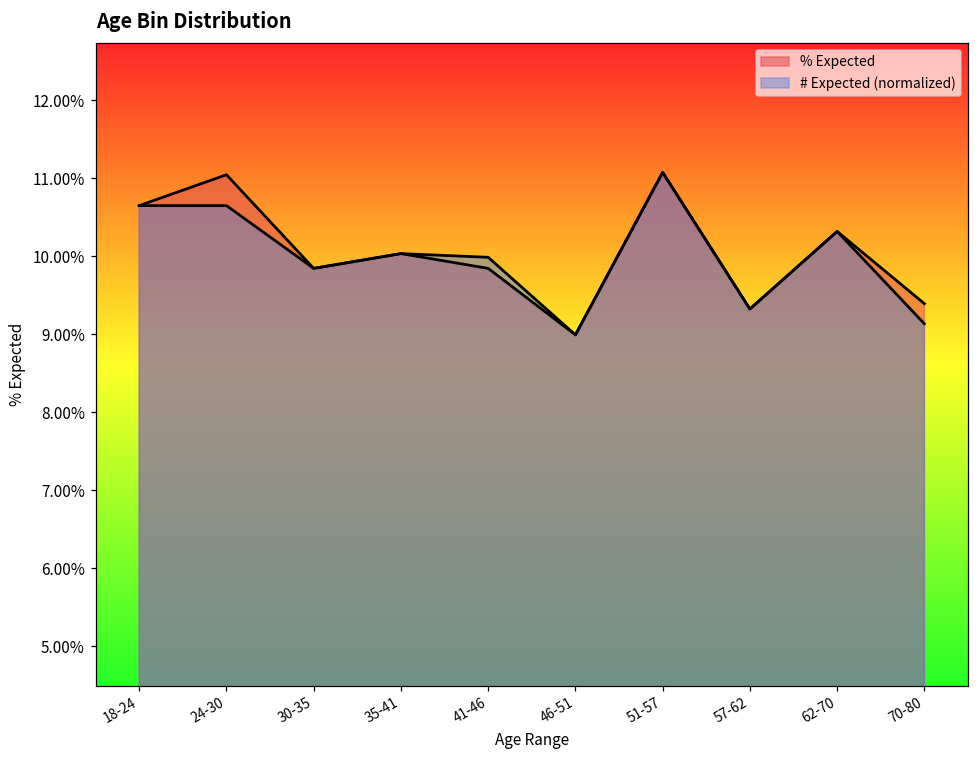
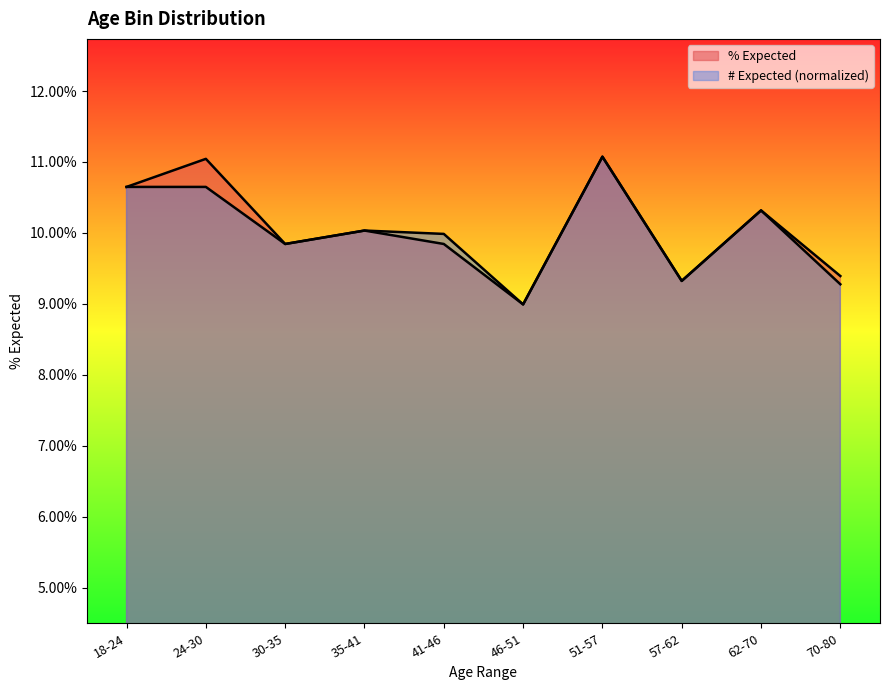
  {
    "% Expected": {
      "24-30": "11.0%",
      "41-46": "9.8%",
      "70-80": "9.4%"
    },
    "# Expected (normalized)": {
      "24-30": "10.6%",
      "41-46": "10.0%",
-     "70-80": "9.1%"
+     "70-80": "9.3%"
    }
  }
